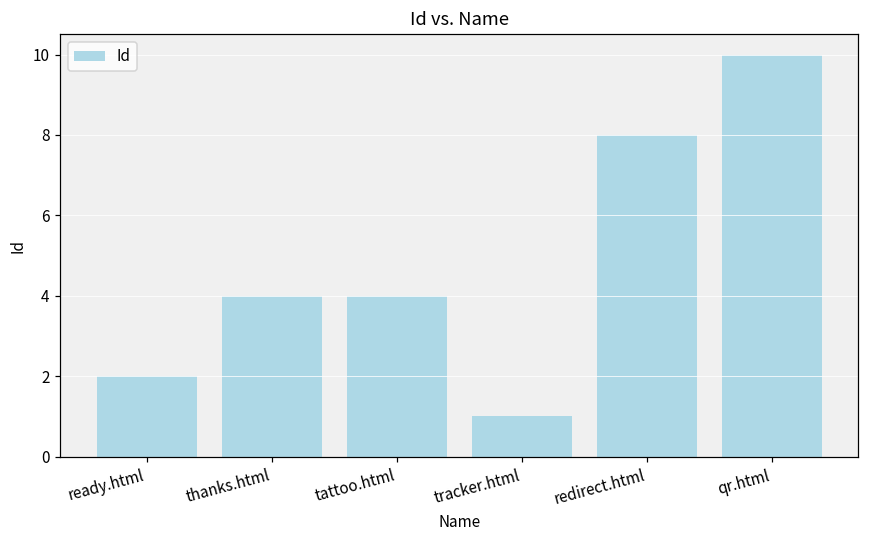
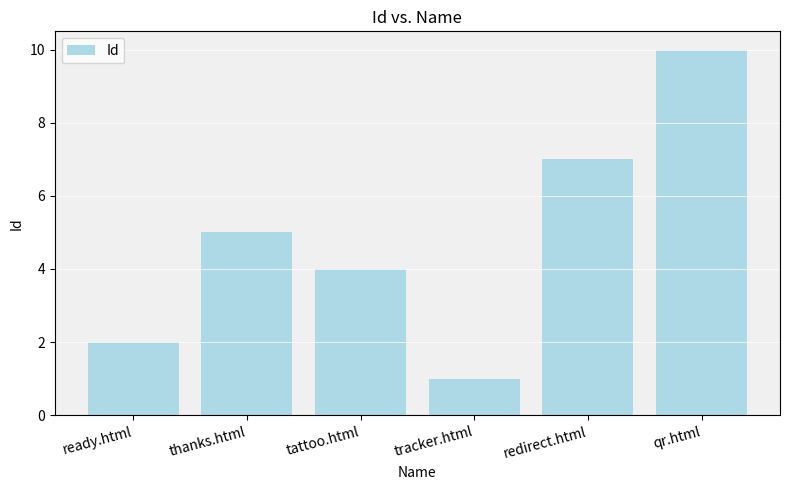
  {
    "ready.html": 2,
-   "thanks.html": 4,
+   "thanks.html": 5,
    "tattoo.html": 4,
    "tracker.html": 1,
-   "redirect.html": 8,
+   "redirect.html": 7,
    "qr.html": 10
  }
